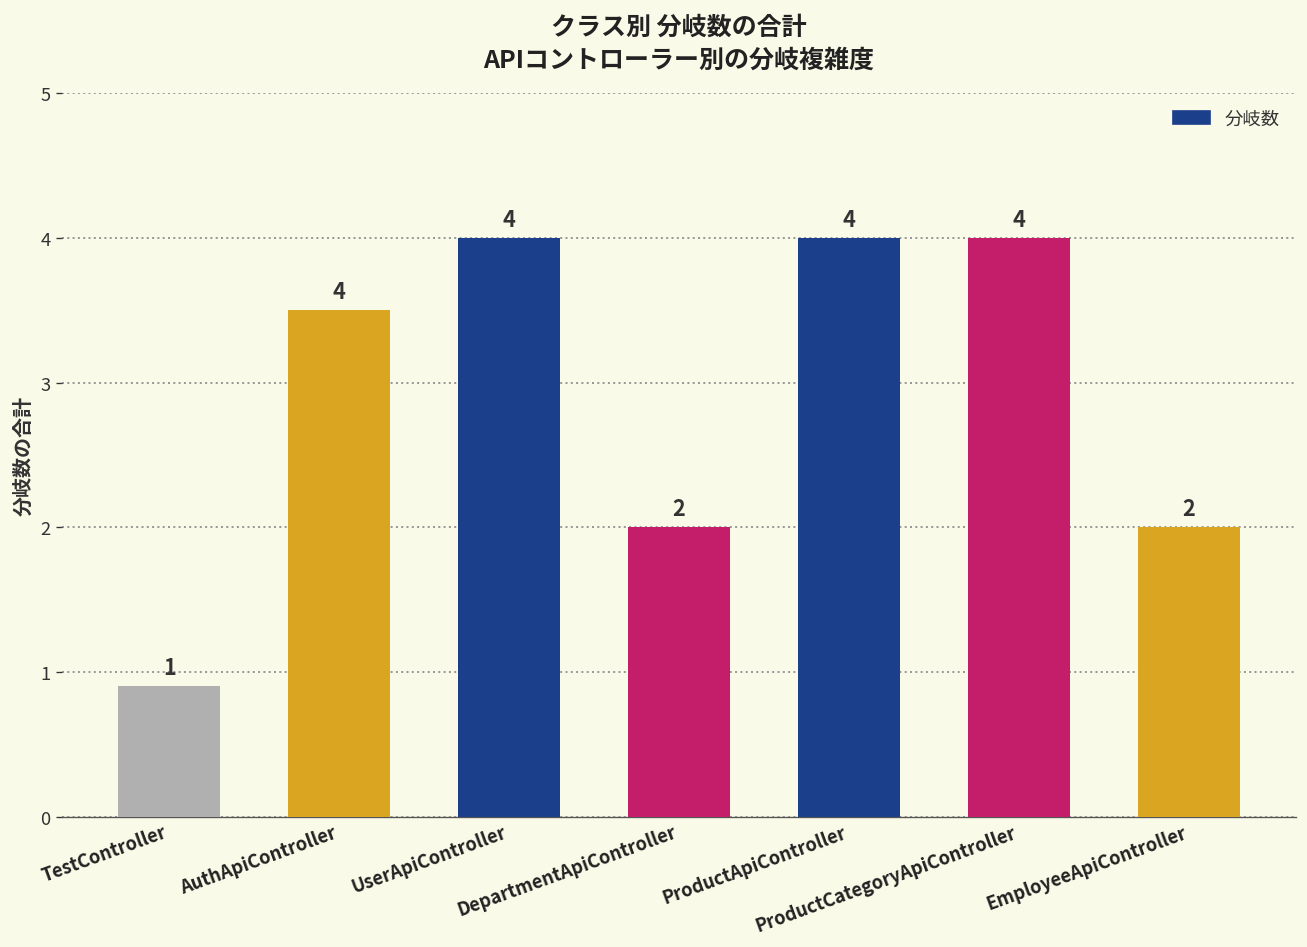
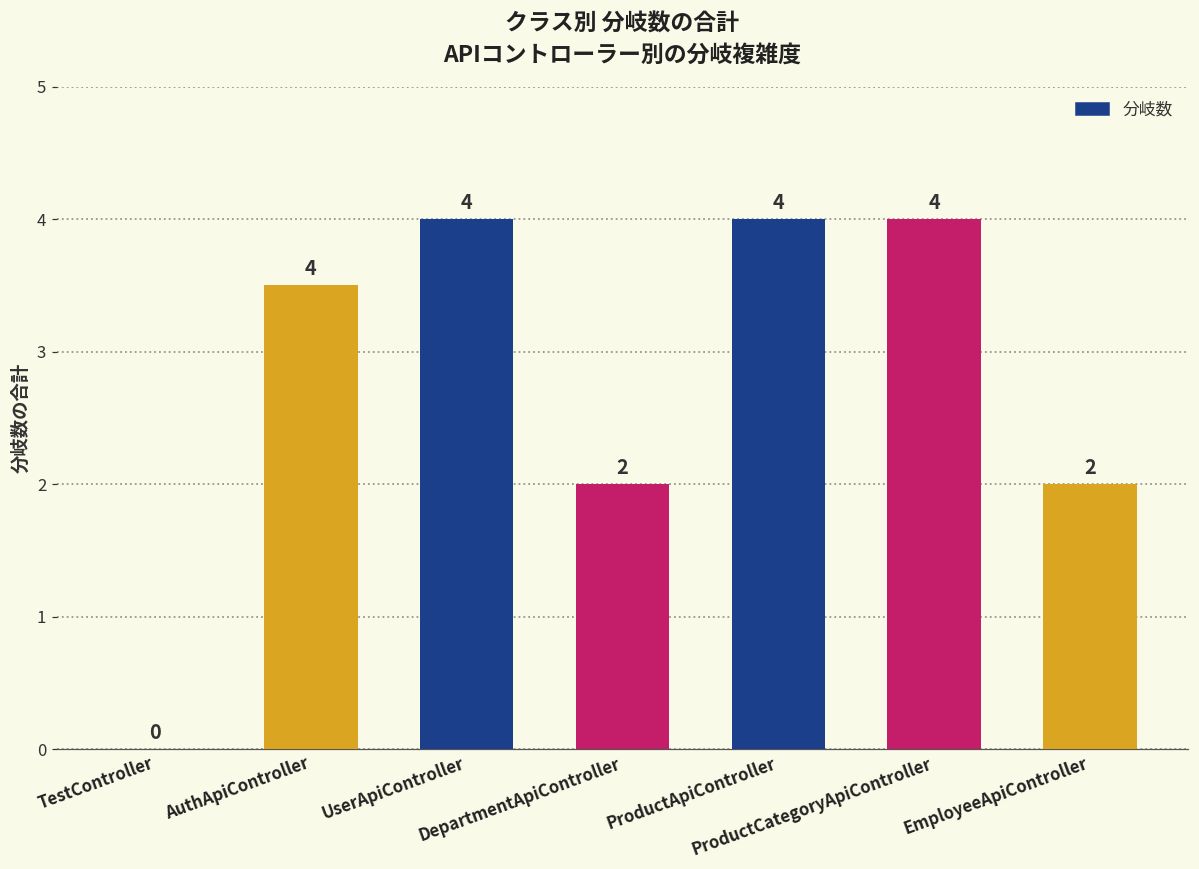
  {
-   "TestController": 1,
+   "TestController": 0,
    "AuthApiController": 4,
    "UserApiController": 4,
    "DepartmentApiController": 2,
    "ProductApiController": 4,
    "ProductCategoryApiController": 4,
    "EmployeeApiController": 2
  }
